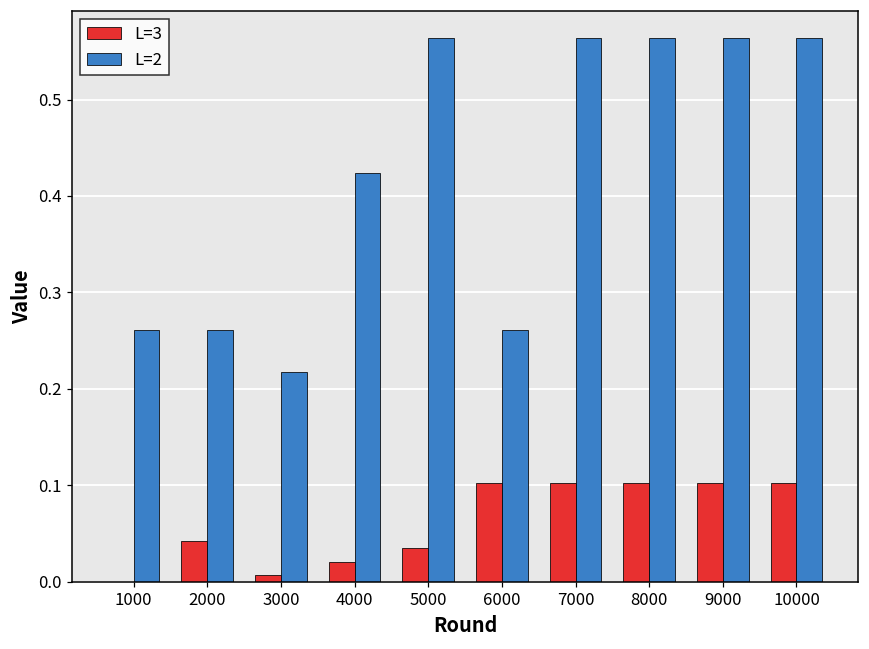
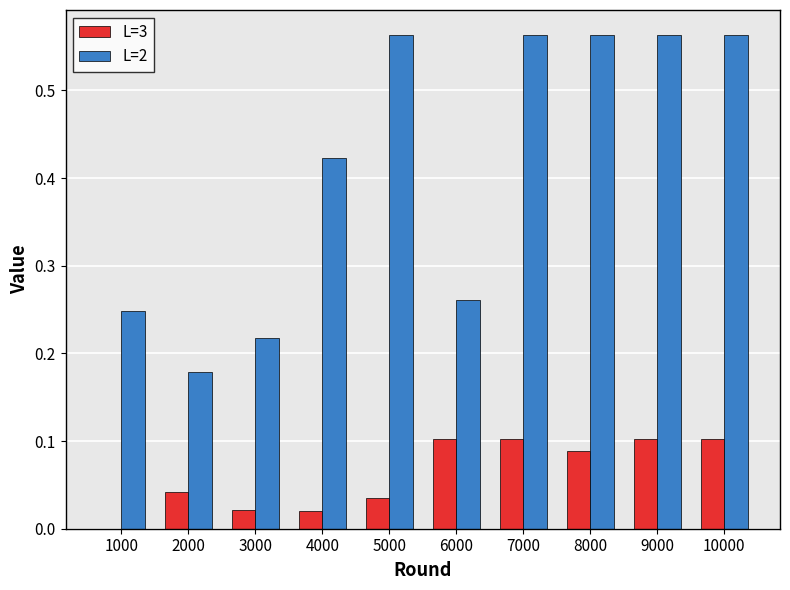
  {
    "L=3": {
      "2000": 0.04,
-     "3000": 0.01,
+     "3000": 0.02,
      "4000": 0.02,
      "5000": 0.03,
      "6000": 0.10,
      "7000": 0.10,
-     "8000": 0.10,
+     "8000": 0.09,
      "9000": 0.10,
      "10000": 0.10
    },
    "L=2": {
-     "1000": 0.26,
-     "2000": 0.26,
+     "1000": 0.25,
+     "2000": 0.18,
      "3000": 0.22,
      "4000": 0.42,
      "5000": 0.56,
      "6000": 0.26,
      "7000": 0.56,
      "8000": 0.56,
      "9000": 0.56,
      "10000": 0.56
    }
  }
